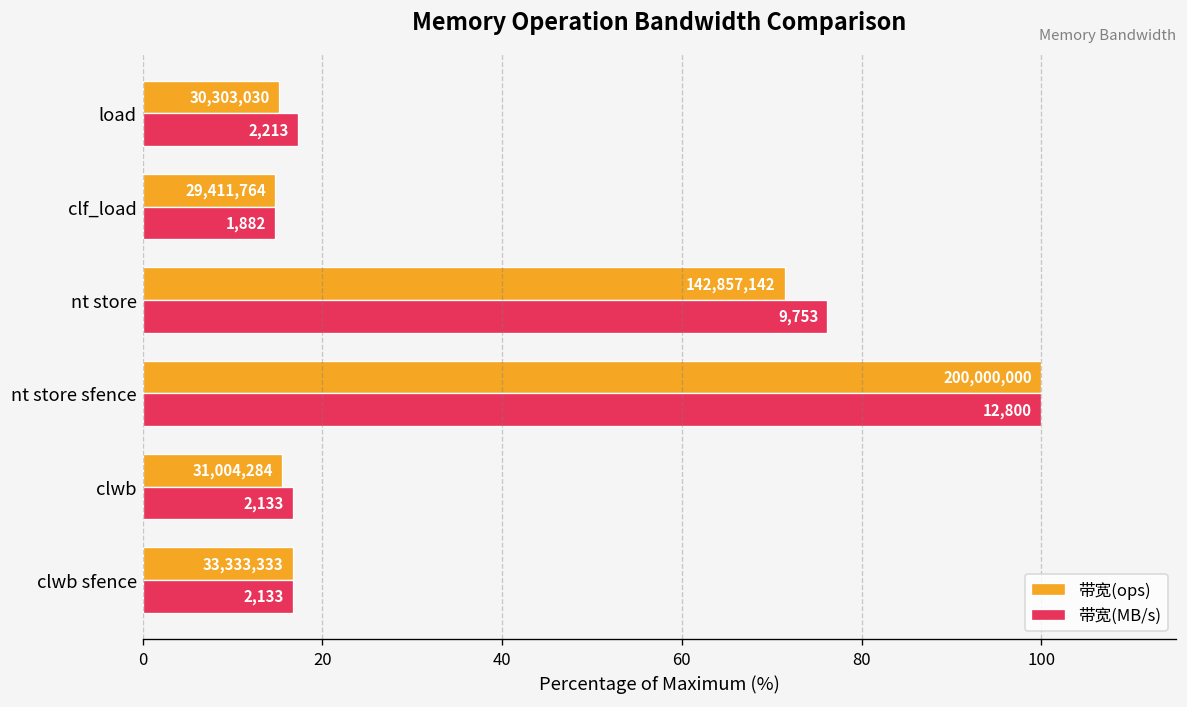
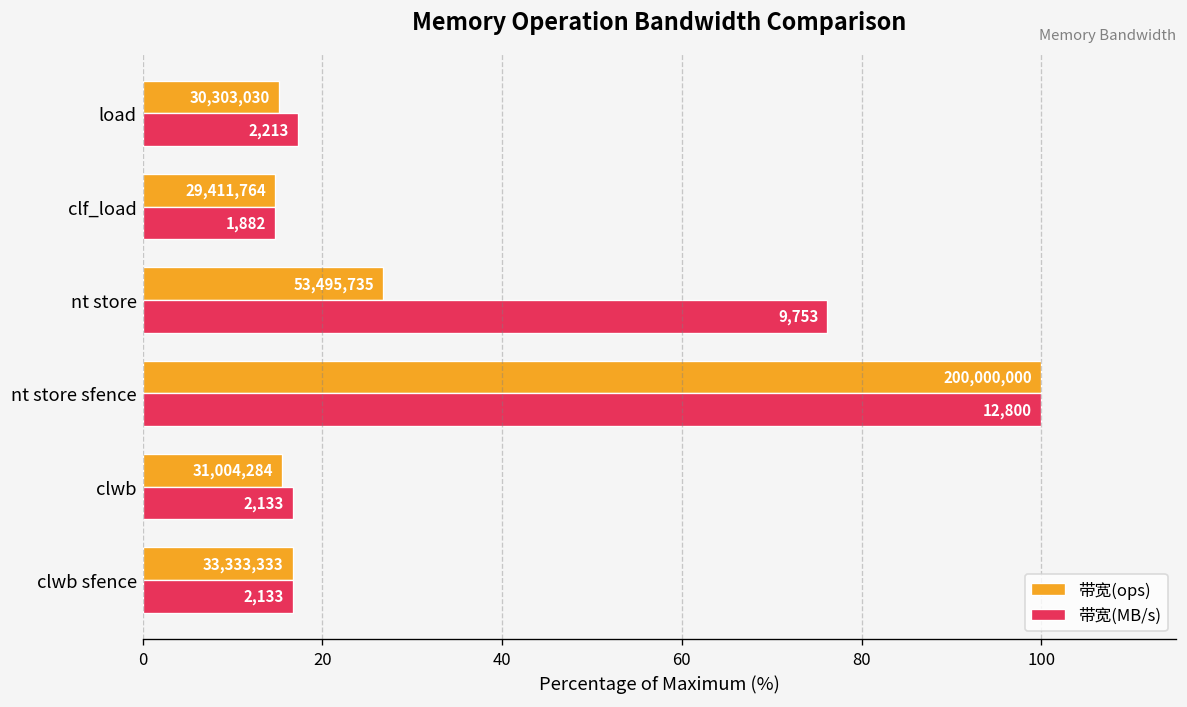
  {
    "带宽(ops)": {
-     "nt store": "142,857,142"
+     "nt store": "53,495,735"
    }
  }
